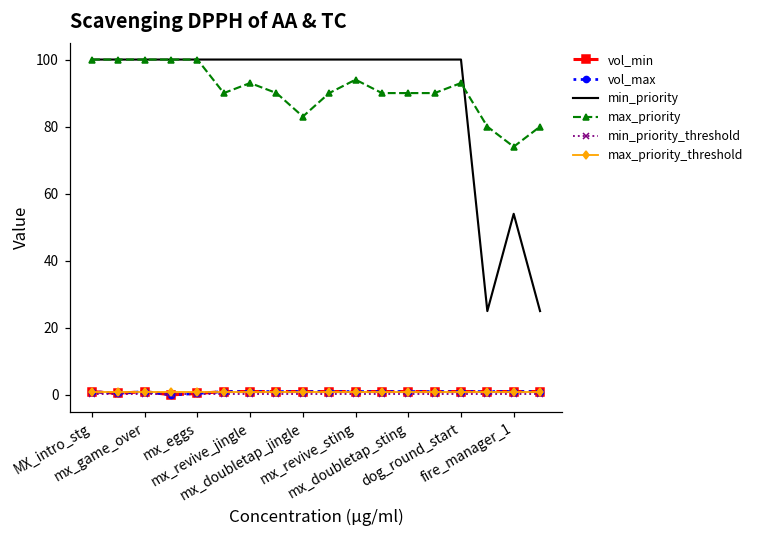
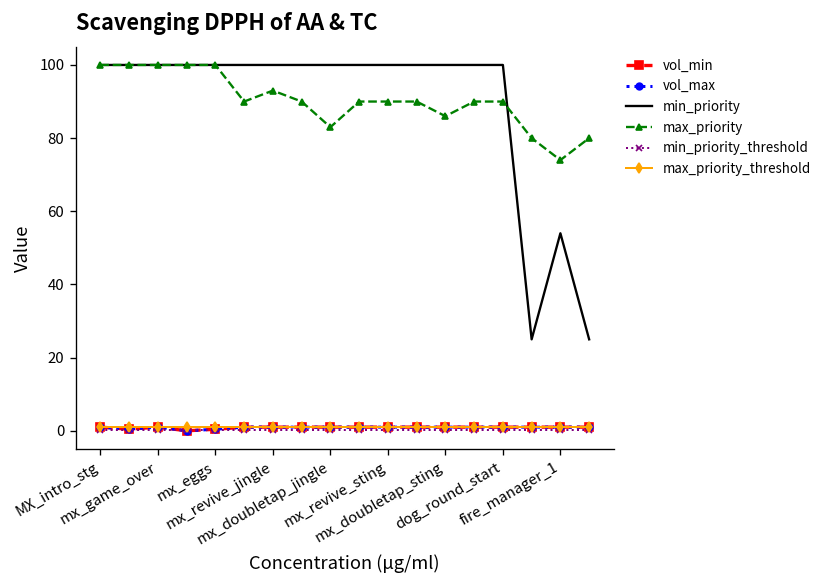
  {
    "min_priority": {
      "mx_revive_jingle": 100,
      "mx_doubletap_jingle": 100,
      "mx_revive_sting": 100,
      "mx_doubletap_sting": 100,
      "dog_round_start": 100,
      "fire_manager_1": 54
    },
    "max_priority": {
      "mx_revive_jingle": 93,
      "mx_doubletap_jingle": 83,
-     "mx_revive_sting": 94,
-     "mx_doubletap_sting": 90,
-     "dog_round_start": 93,
+     "mx_revive_sting": 90,
+     "mx_doubletap_sting": 86,
+     "dog_round_start": 90,
      "fire_manager_1": 74
    }
  }
